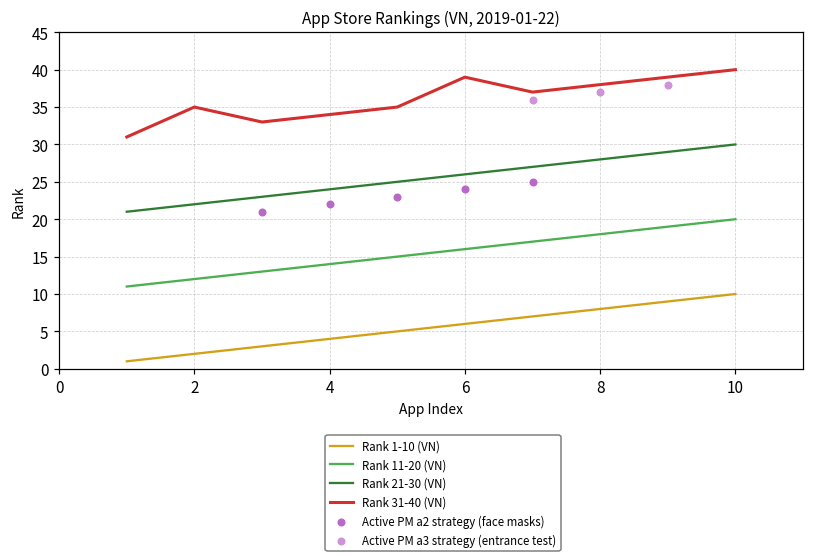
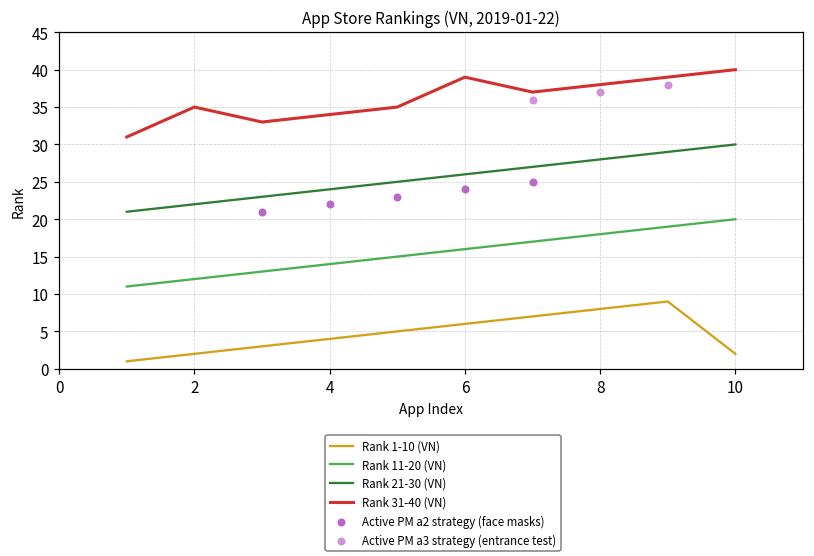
  {
    "Rank 1-10 (VN)": {
      "2": 2,
      "4": 4,
      "6": 6,
      "8": 8,
-     "10": 10
+     "10": 2
    },
    "Rank 11-20 (VN)": {
      "2": 12,
      "4": 14,
      "6": 16,
      "8": 18,
      "10": 20
    },
    "Rank 21-30 (VN)": {
      "2": 22,
      "4": 24,
      "6": 26,
      "8": 28,
      "10": 30
    },
    "Rank 31-40 (VN)": {
      "2": 35,
      "4": 34,
      "6": 39,
      "8": 38,
      "10": 40
    }
  }
